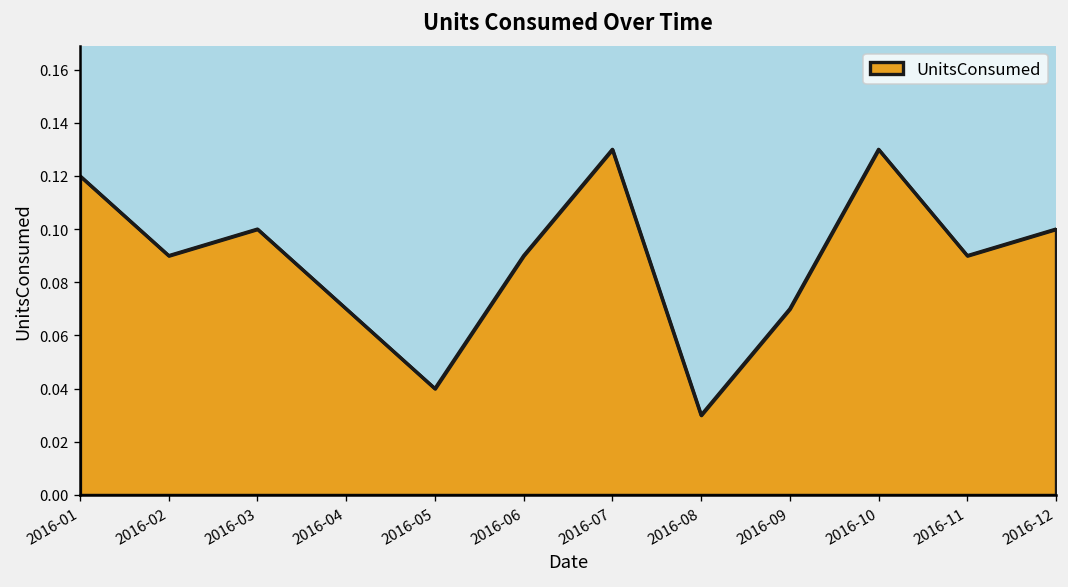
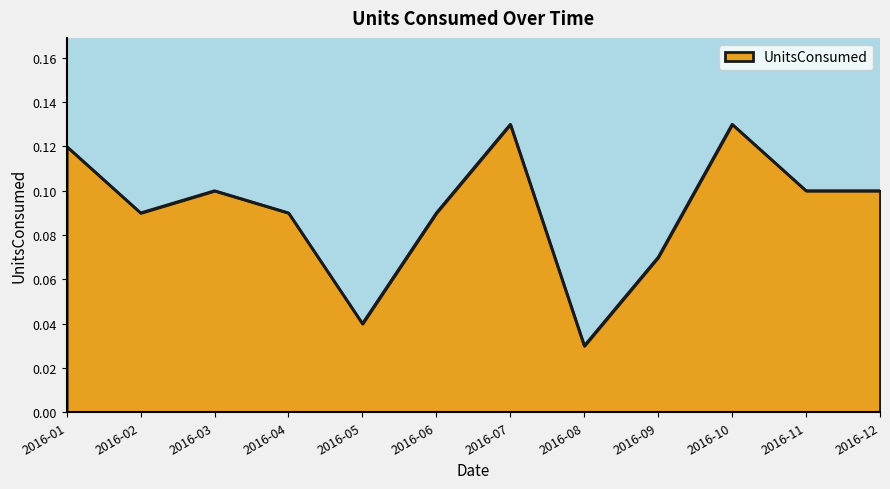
  {
    "2016-01": 0.12,
    "2016-02": 0.09,
    "2016-03": 0.10,
-   "2016-04": 0.07,
+   "2016-04": 0.09,
    "2016-05": 0.04,
    "2016-06": 0.09,
    "2016-07": 0.13,
    "2016-08": 0.03,
    "2016-09": 0.07,
    "2016-10": 0.13,
-   "2016-11": 0.09,
+   "2016-11": 0.10,
    "2016-12": 0.10
  }
